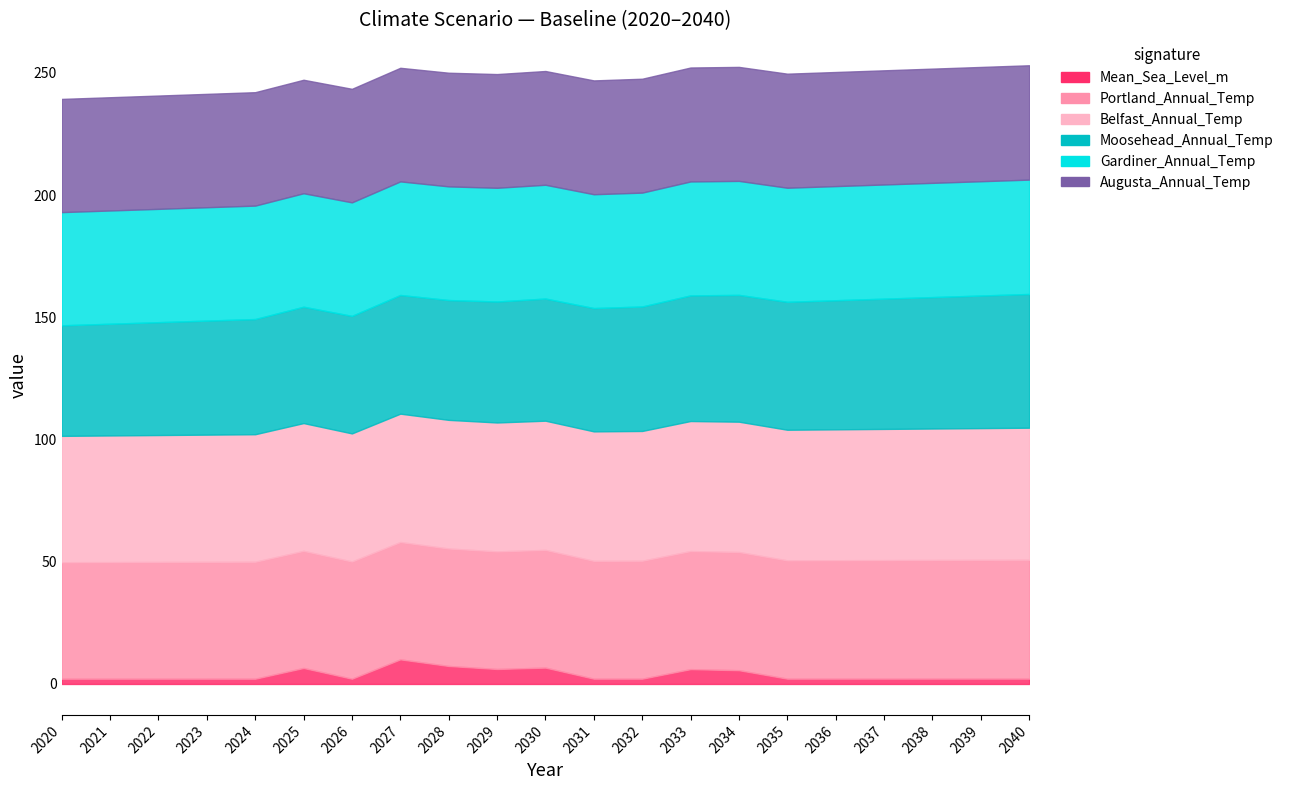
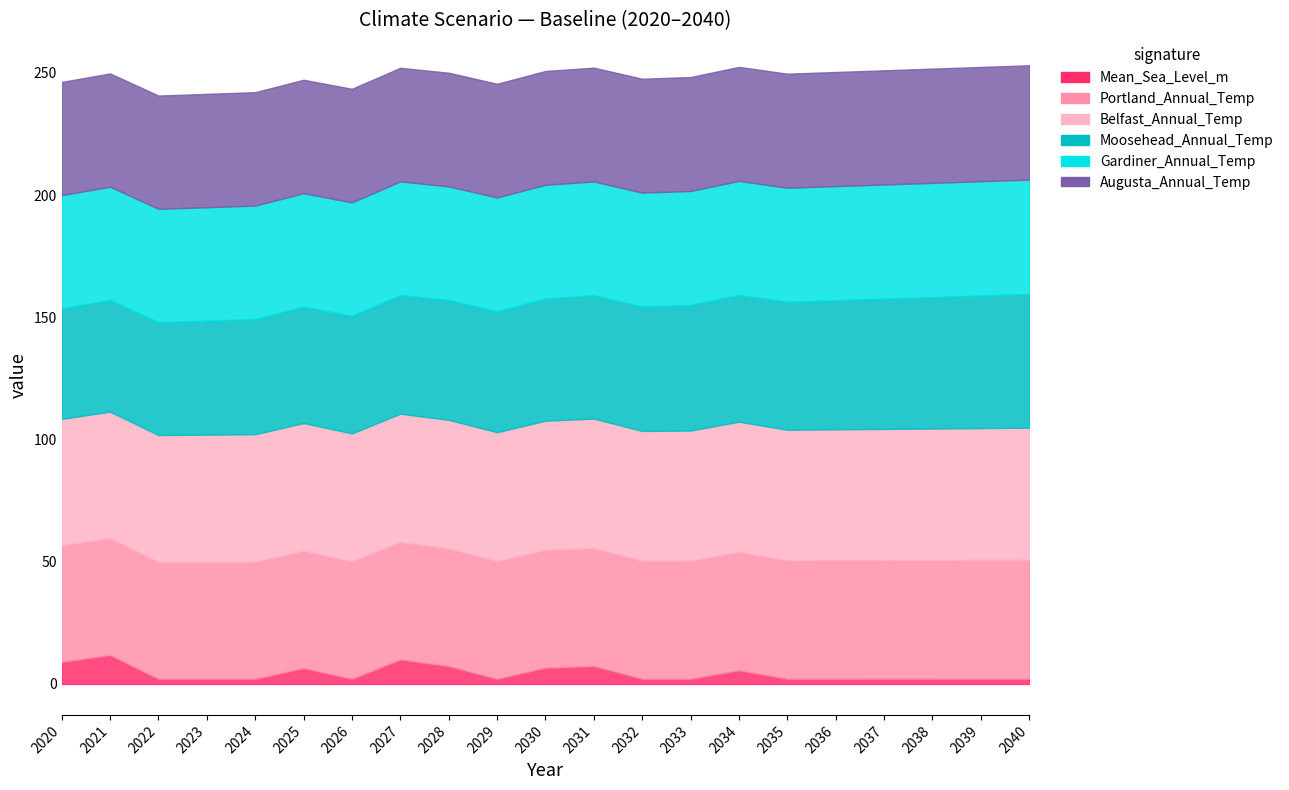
  {
    "Mean_Sea_Level_m": {
-     "2020": 2,
-     "2021": 2,
+     "2020": 9,
+     "2021": 12,
      "2022": 2,
      "2023": 2,
      "2024": 2,
      "2025": 7,
      "2026": 2,
      "2027": 10,
      "2028": 7,
-     "2029": 6,
+     "2029": 2,
      "2030": 7,
-     "2031": 2,
+     "2031": 7,
      "2032": 2,
-     "2033": 6,
+     "2033": 2,
      "2034": 6,
      "2035": 2,
      "2036": 2,
      "2037": 2,
      "2038": 2,
      "2039": 2,
      "2040": 2
    },
    "Augusta_Annual_Temp": {
      "2020": 46,
      "2021": 46,
      "2022": 46,
      "2023": 46,
      "2024": 46,
      "2025": 46,
      "2026": 46,
      "2027": 46,
      "2028": 46,
      "2029": 47,
      "2030": 47,
      "2031": 47,
      "2032": 47,
      "2033": 47,
      "2034": 47,
      "2035": 47,
      "2036": 47,
      "2037": 47,
      "2038": 47,
      "2039": 47,
      "2040": 47
    }
  }
